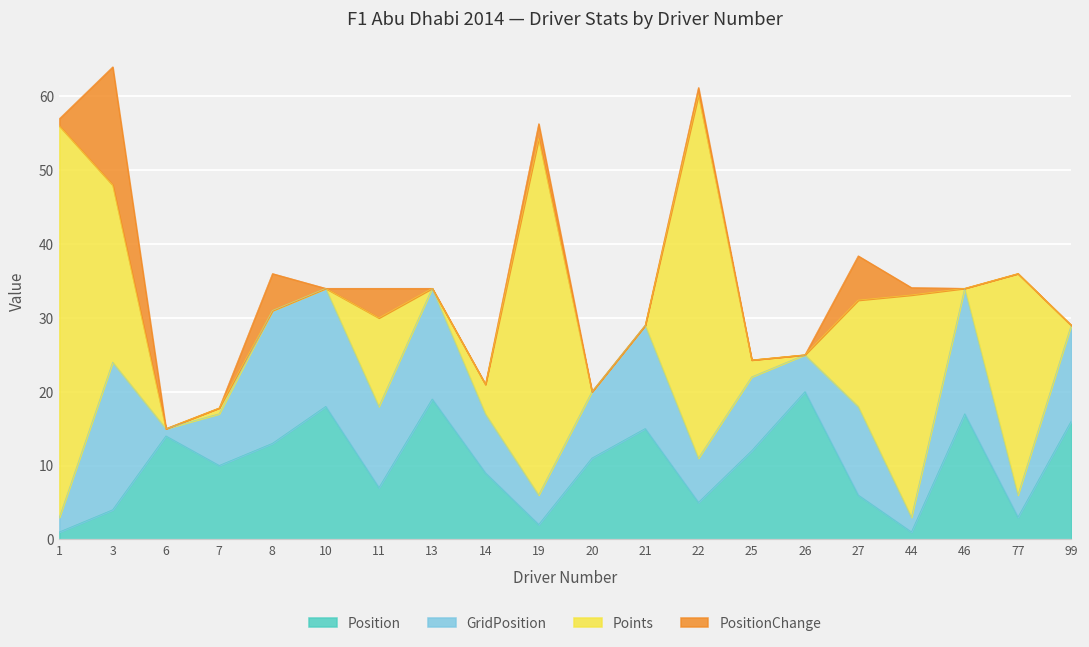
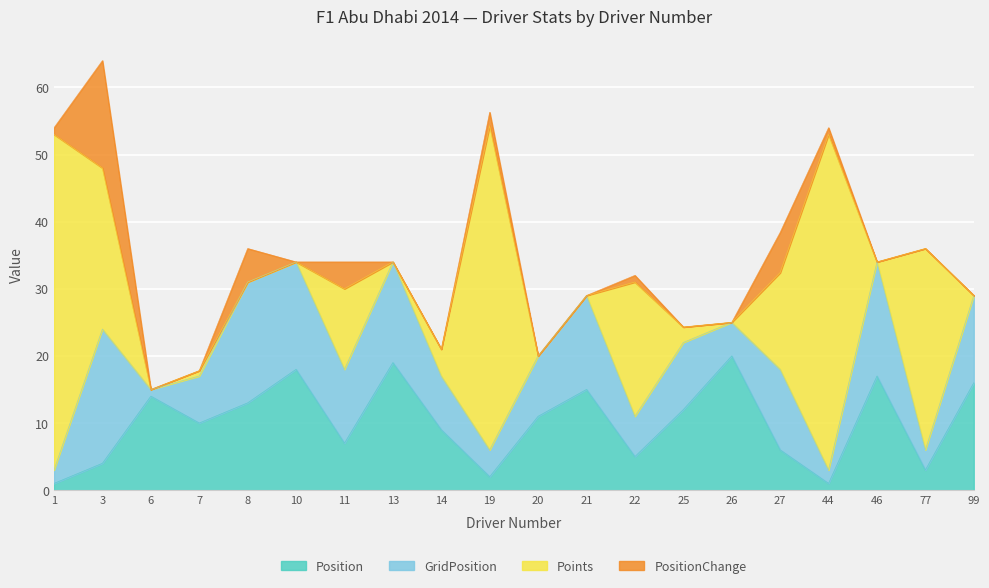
  {
    "Points": {
-     "1": 53,
+     "1": 50,
      "3": 24,
      "11": 12,
      "19": 48,
-     "22": 49,
+     "22": 20,
      "27": 14,
-     "44": 30
+     "44": 50
    },
    "PositionChange": {
      "1": 1,
      "3": 16,
      "8": 5,
      "11": 4,
      "19": 2,
      "22": 1,
      "27": 6,
      "44": 1
    }
  }
